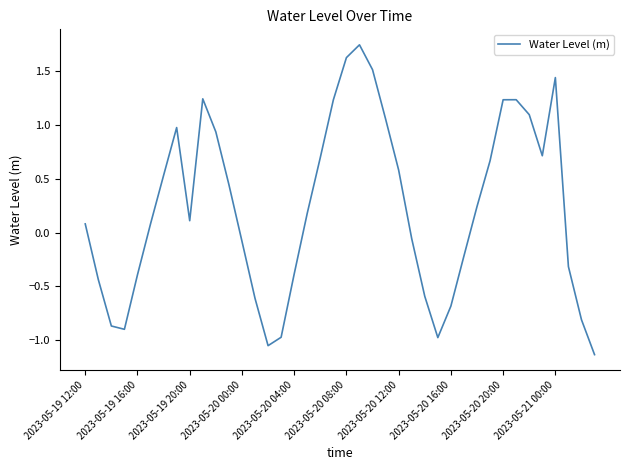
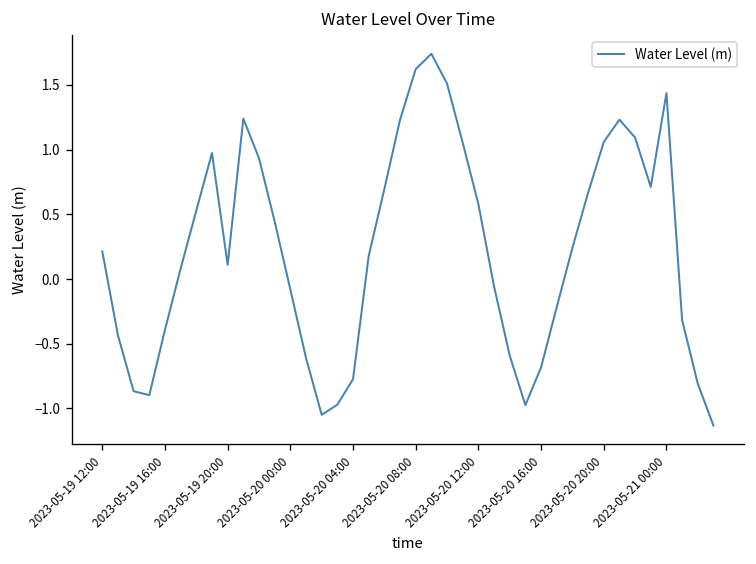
  {
-   "2023-05-19 12:00": 0.08,
+   "2023-05-19 12:00": 0.21,
    "2023-05-19 16:00": -0.39,
    "2023-05-19 20:00": 0.11,
    "2023-05-20 00:00": -0.08,
-   "2023-05-20 04:00": -0.38,
+   "2023-05-20 04:00": -0.77,
    "2023-05-20 08:00": 1.62,
    "2023-05-20 12:00": 0.58,
    "2023-05-20 16:00": -0.68,
-   "2023-05-20 20:00": 1.23,
+   "2023-05-20 20:00": 1.06,
    "2023-05-21 00:00": 1.44
  }
